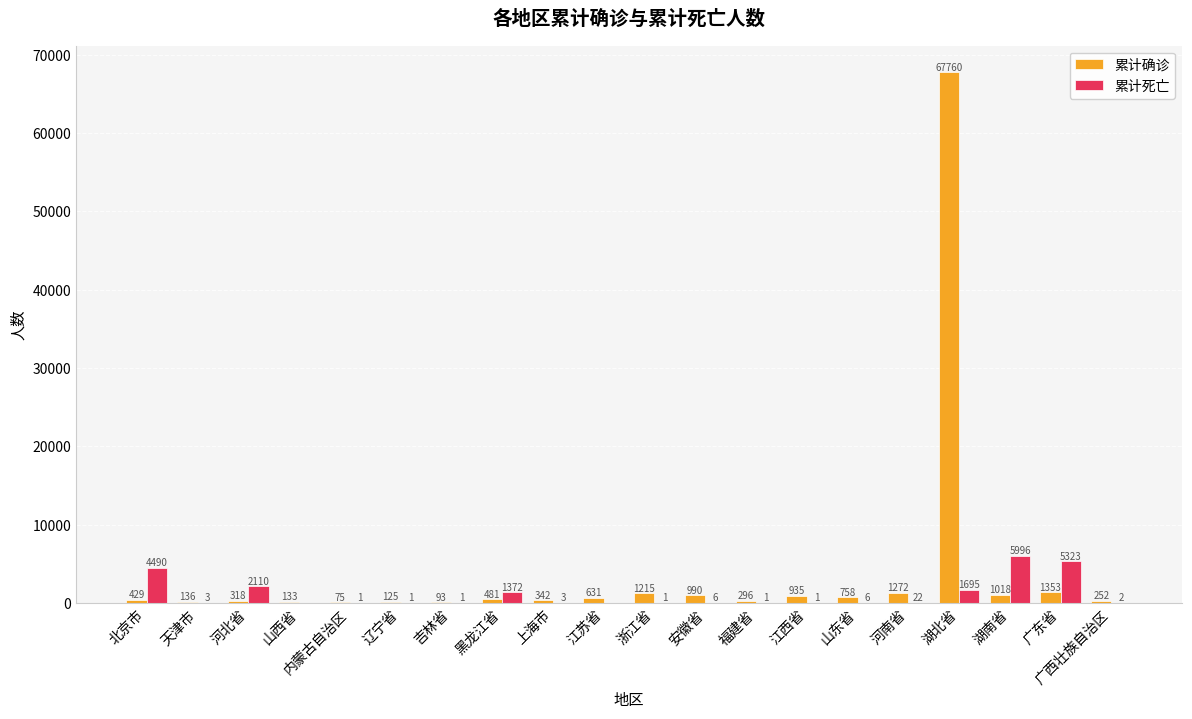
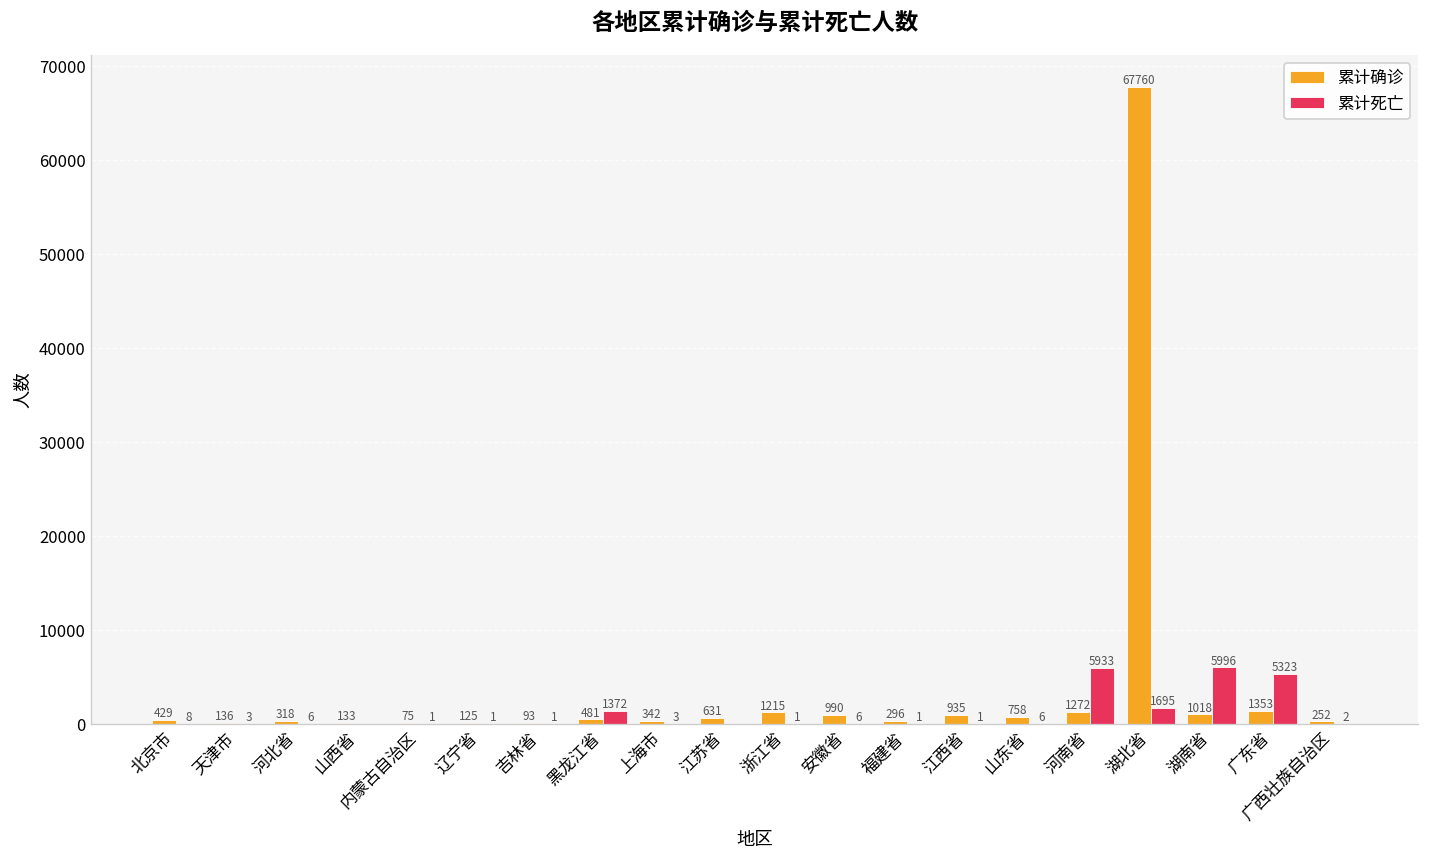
  {
    "累计确诊": {
      "北京市": 429,
      "天津市": 136,
      "河北省": 318,
      "山西省": 133,
      "内蒙古自治区": 75,
      "辽宁省": 125,
      "吉林省": 93,
      "黑龙江省": 481,
      "上海市": 342,
      "江苏省": 631,
      "浙江省": 1215,
      "安徽省": 990,
      "福建省": 296,
      "江西省": 935,
      "山东省": 758,
      "河南省": 1272,
      "湖北省": 67760,
      "湖南省": 1018,
      "广东省": 1353,
      "广西壮族自治区": 252
    },
    "累计死亡": {
-     "北京市": 4490,
+     "北京市": 8,
      "天津市": 3,
-     "河北省": 2110,
+     "河北省": 6,
      "内蒙古自治区": 1,
      "辽宁省": 1,
      "吉林省": 1,
      "黑龙江省": 1372,
      "上海市": 3,
      "浙江省": 1,
      "安徽省": 6,
      "福建省": 1,
      "江西省": 1,
      "山东省": 6,
-     "河南省": 22,
+     "河南省": 5933,
      "湖北省": 1695,
      "湖南省": 5996,
      "广东省": 5323,
      "广西壮族自治区": 2
    }
  }
